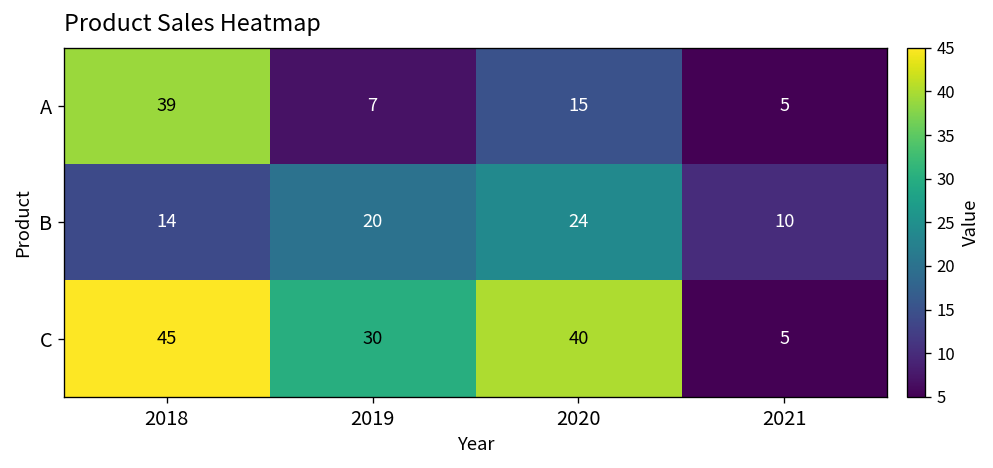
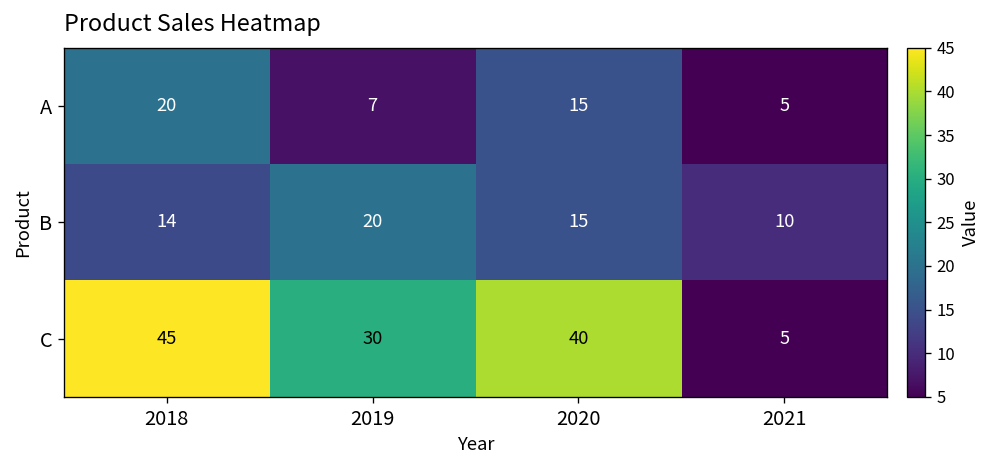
  {
    "A": {
-     "2018": 39,
+     "2018": 20,
      "2019": 7,
      "2020": 15,
      "2021": 5
    },
    "B": {
      "2018": 14,
      "2019": 20,
-     "2020": 24,
+     "2020": 15,
      "2021": 10
    },
    "C": {
      "2018": 45,
      "2019": 30,
      "2020": 40,
      "2021": 5
    }
  }
